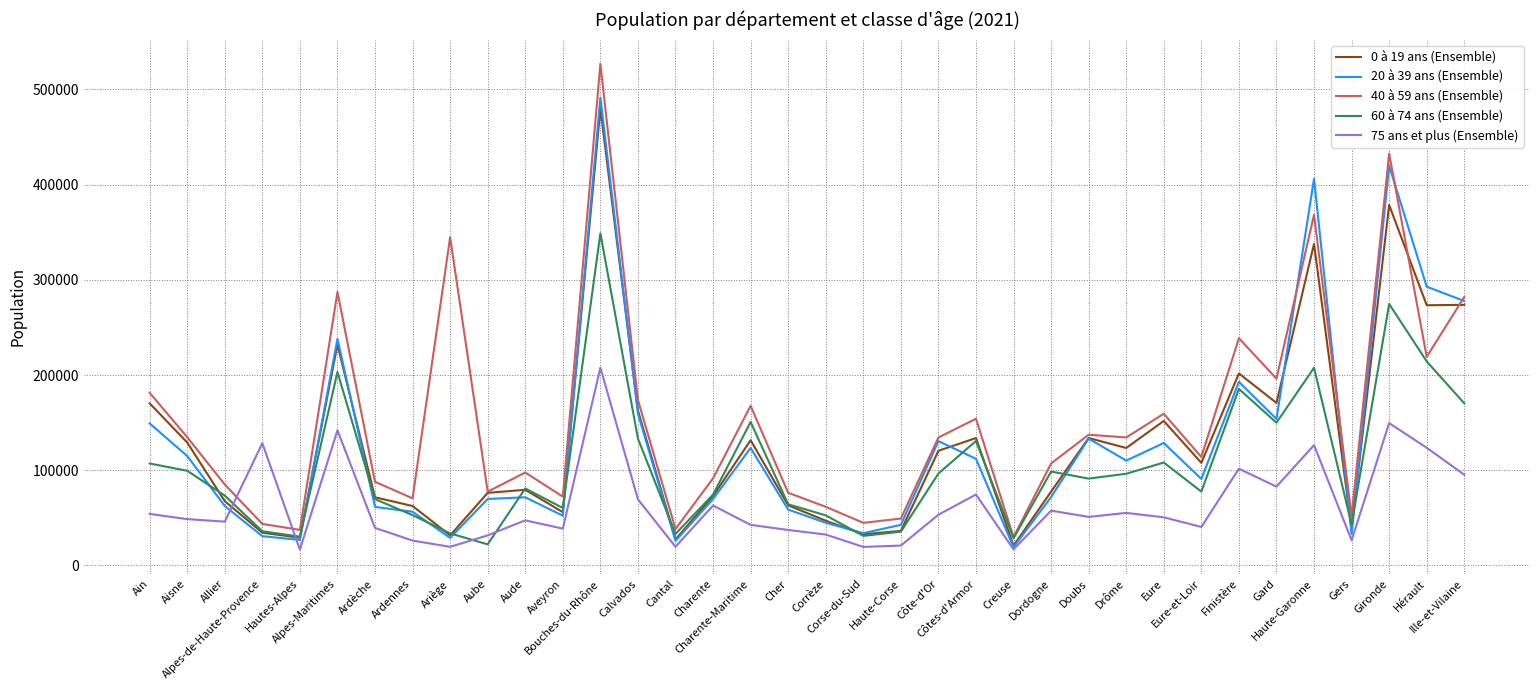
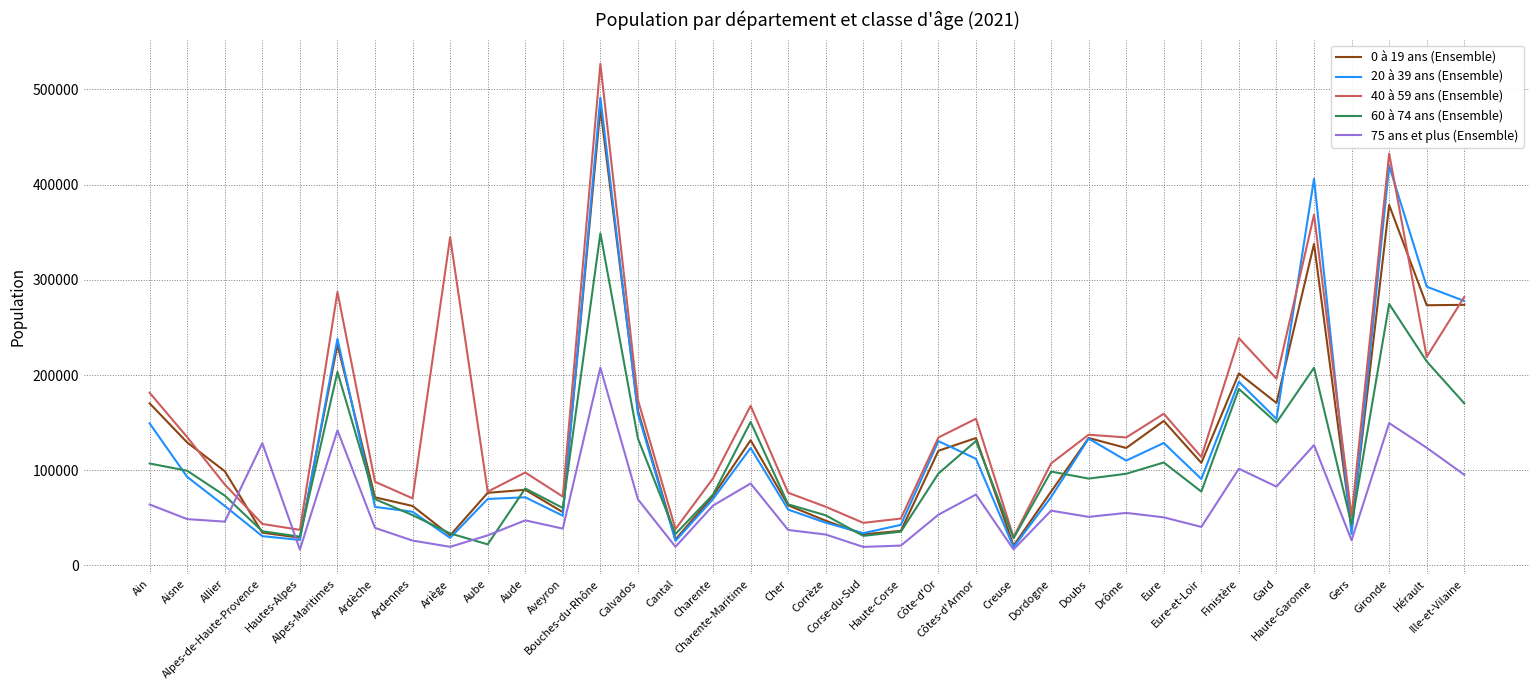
  {
    "0 à 19 ans (Ensemble)": {
      "Ain": 170000,
      "Aisne": 130000,
-     "Allier": 70000,
+     "Allier": 100000,
      "Alpes-Maritimes": 230000,
      "Ardennes": 60000,
      "Aveyron": 60000,
      "Bouches-du-Rhône": 480000,
      "Calvados": 160000,
      "Charente-Maritime": 130000,
      "Côte-d'Or": 120000,
      "Côtes-d'Armor": 130000,
      "Dordogne": 80000,
      "Drôme": 120000,
      "Eure": 150000,
      "Eure-et-Loir": 110000,
      "Finistère": 200000,
      "Gard": 170000,
      "Haute-Garonne": 340000,
      "Gers": 40000,
      "Gironde": 380000,
      "Hérault": 270000,
      "Ille-et-Vilaine": 270000
    },
    "20 à 39 ans (Ensemble)": {
      "Ain": 150000,
-     "Aisne": 110000,
+     "Aisne": 90000,
      "Allier": 60000,
      "Alpes-de-Haute-Provence": 30000,
      "Alpes-Maritimes": 240000,
      "Ardèche": 60000,
      "Ardennes": 60000,
      "Aube": 70000,
      "Aude": 70000,
      "Aveyron": 50000,
      "Bouches-du-Rhône": 490000,
      "Calvados": 160000,
      "Charente": 70000,
      "Charente-Maritime": 120000,
      "Cher": 60000,
      "Haute-Corse": 40000,
      "Côte-d'Or": 130000,
      "Côtes-d'Armor": 110000,
      "Dordogne": 70000,
      "Drôme": 110000,
      "Eure": 130000,
      "Eure-et-Loir": 90000,
      "Finistère": 190000,
      "Gard": 150000,
      "Haute-Garonne": 410000,
      "Gers": 30000,
      "Gironde": 420000,
      "Hérault": 290000,
      "Ille-et-Vilaine": 280000
    },
    "40 à 59 ans (Ensemble)": {
      "Ain": 180000,
      "Aisne": 130000,
      "Allier": 90000,
      "Alpes-de-Haute-Provence": 40000,
      "Hautes-Alpes": 40000,
      "Alpes-Maritimes": 290000,
      "Ardèche": 90000,
      "Ardennes": 70000,
      "Ariège": 340000,
      "Aude": 100000,
      "Aveyron": 70000,
      "Bouches-du-Rhône": 530000,
      "Calvados": 170000,
      "Cantal": 40000,
      "Charente": 90000,
      "Charente-Maritime": 170000,
      "Cher": 80000,
      "Corrèze": 60000,
      "Corse-du-Sud": 40000,
      "Haute-Corse": 50000,
      "Côte-d'Or": 130000,
      "Côtes-d'Armor": 150000,
      "Dordogne": 110000,
      "Doubs": 140000,
      "Drôme": 130000,
      "Eure": 160000,
      "Eure-et-Loir": 110000,
      "Finistère": 240000,
      "Gard": 200000,
      "Haute-Garonne": 370000,
      "Gers": 50000,
      "Gironde": 430000,
      "Hérault": 220000,
      "Ille-et-Vilaine": 280000
    },
    "60 à 74 ans (Ensemble)": {
      "Ain": 110000,
      "Aisne": 100000,
      "Allier": 70000,
      "Alpes-Maritimes": 200000,
      "Ardennes": 50000,
      "Aube": 20000,
      "Aveyron": 60000,
      "Bouches-du-Rhône": 350000,
      "Calvados": 130000,
      "Cantal": 30000,
      "Charente-Maritime": 150000,
      "Corrèze": 50000,
      "Côte-d'Or": 100000,
      "Côtes-d'Armor": 130000,
      "Dordogne": 100000,
      "Doubs": 90000,
      "Drôme": 100000,
      "Eure": 110000,
      "Eure-et-Loir": 80000,
      "Finistère": 190000,
      "Gard": 150000,
      "Haute-Garonne": 210000,
      "Gers": 40000,
      "Gironde": 270000,
      "Hérault": 210000,
      "Ille-et-Vilaine": 170000
    },
    "75 ans et plus (Ensemble)": {
-     "Ain": 50000,
+     "Ain": 60000,
      "Aisne": 50000,
      "Allier": 50000,
      "Alpes-de-Haute-Provence": 130000,
      "Hautes-Alpes": 20000,
      "Alpes-Maritimes": 140000,
      "Ardèche": 40000,
      "Ardennes": 30000,
      "Ariège": 20000,
      "Aube": 30000,
      "Aude": 50000,
      "Aveyron": 40000,
      "Bouches-du-Rhône": 210000,
      "Calvados": 70000,
      "Cantal": 20000,
      "Charente": 60000,
-     "Charente-Maritime": 40000,
+     "Charente-Maritime": 90000,
      "Cher": 40000,
      "Corrèze": 30000,
      "Corse-du-Sud": 20000,
      "Haute-Corse": 20000,
      "Côte-d'Or": 50000,
      "Côtes-d'Armor": 70000,
      "Dordogne": 60000,
      "Doubs": 50000,
      "Drôme": 60000,
      "Eure": 50000,
      "Eure-et-Loir": 40000,
      "Finistère": 100000,
      "Gard": 80000,
      "Haute-Garonne": 130000,
      "Gers": 30000,
      "Gironde": 150000,
      "Hérault": 120000,
      "Ille-et-Vilaine": 100000
    }
  }
